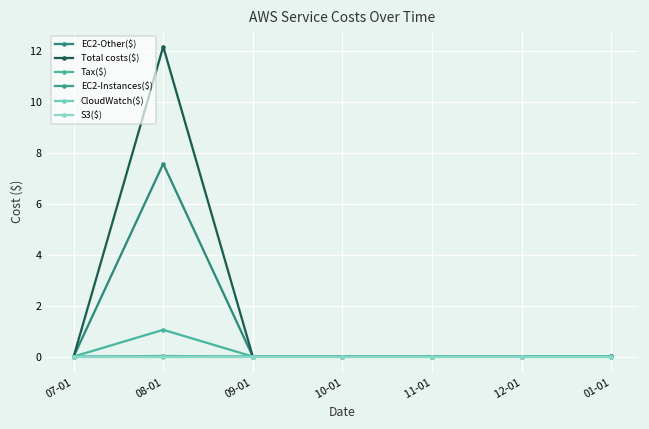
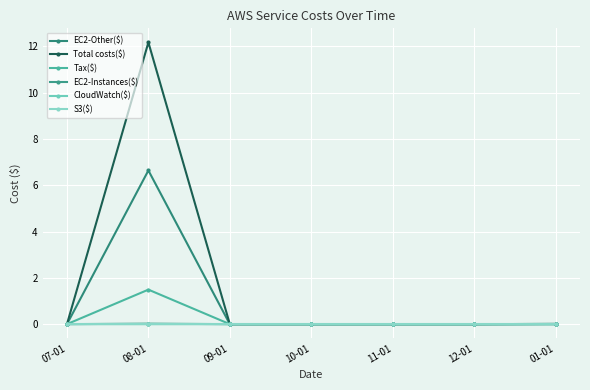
  {
    "EC2-Other($)": {
-     "08-01": 7.6
+     "08-01": 6.6
    },
    "Total costs($)": {
      "08-01": 12.2
    },
    "Tax($)": {
-     "08-01": 1.1
+     "08-01": 1.5
    },
    "S3($)": {
      "08-01": 0.0
    }
  }
